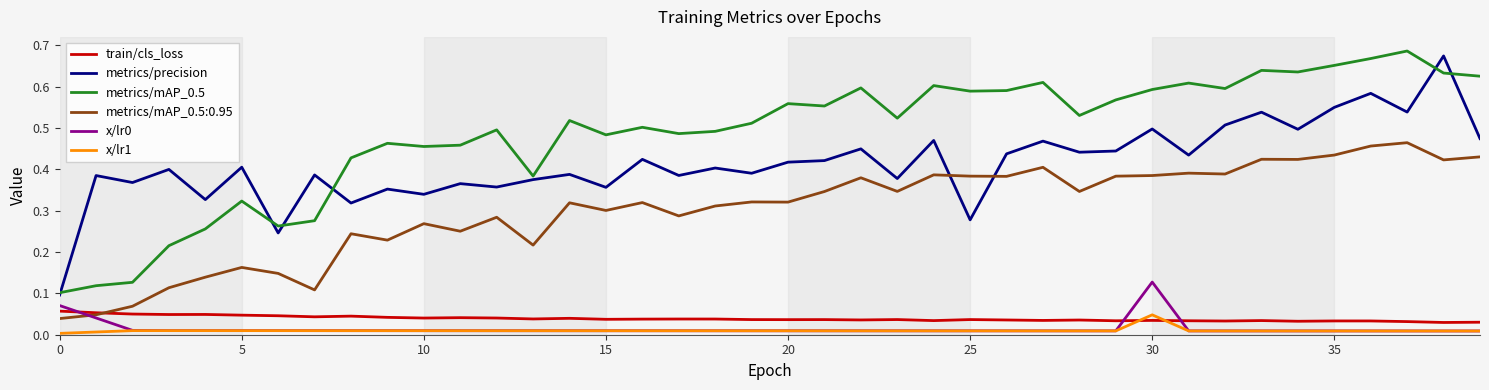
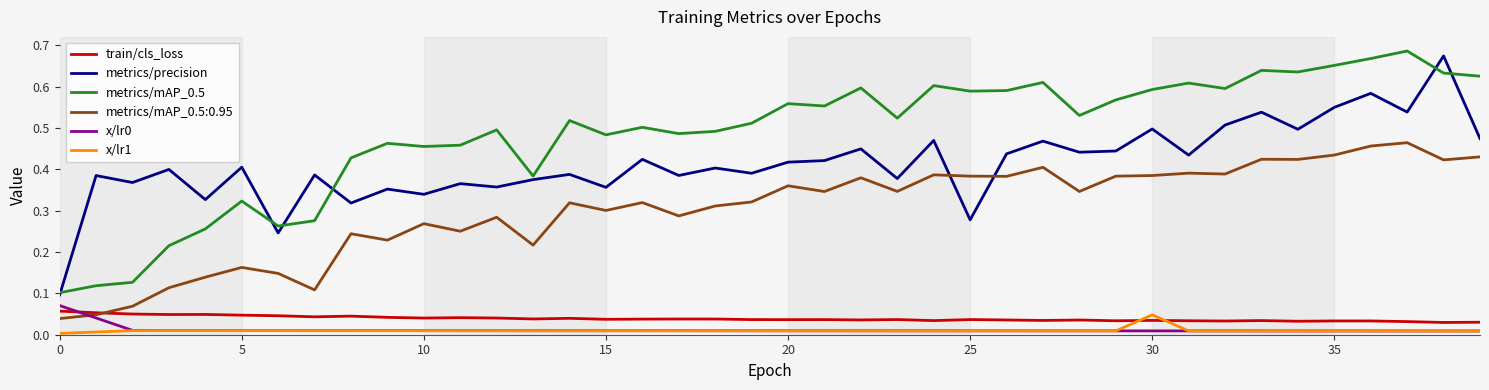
  {
    "train/cls_loss": {
      "0": 0.06,
      "5": 0.05,
      "10": 0.04,
      "15": 0.04,
      "20": 0.04,
      "25": 0.04,
      "30": 0.03,
      "35": 0.03
    },
    "metrics/precision": {
      "5": 0.41,
      "10": 0.34,
      "15": 0.36,
      "20": 0.42,
      "25": 0.28,
      "30": 0.50,
      "35": 0.55
    },
    "metrics/mAP_0.5": {
      "5": 0.32,
      "10": 0.46,
      "15": 0.48,
      "20": 0.56,
      "25": 0.59,
      "30": 0.59,
      "35": 0.65
    },
    "metrics/mAP_0.5:0.95": {
      "0": 0.04,
      "5": 0.16,
      "10": 0.27,
      "15": 0.30,
-     "20": 0.32,
+     "20": 0.36,
      "25": 0.38,
      "30": 0.39,
      "35": 0.43
    },
    "x/lr0": {
      "0": 0.07,
-     "30": 0.13
+     "30": 0.01
    },
    "x/lr1": {
      "0": 0.00,
      "30": 0.05
    }
  }
